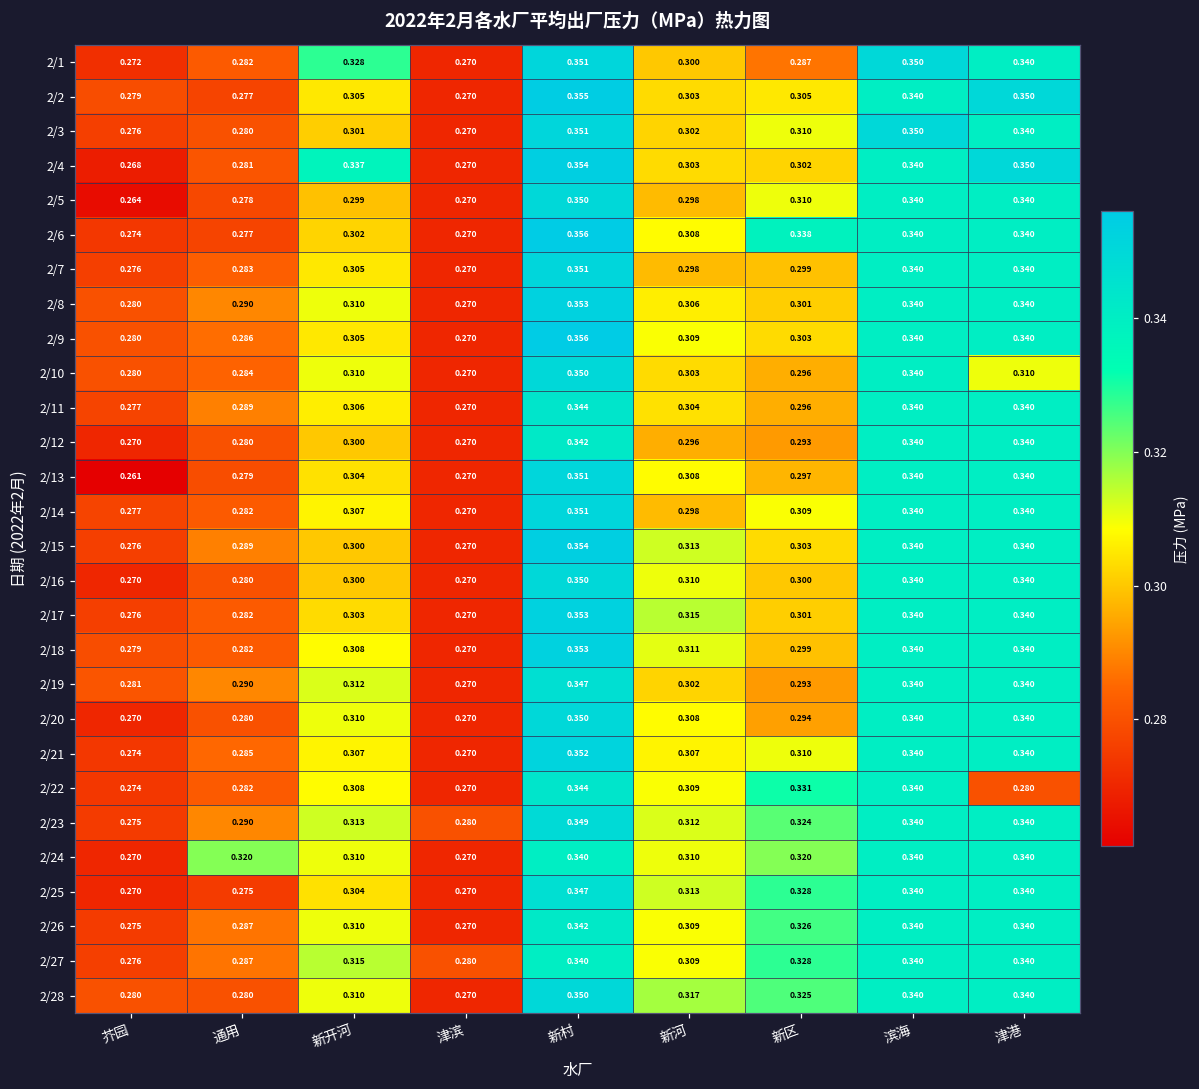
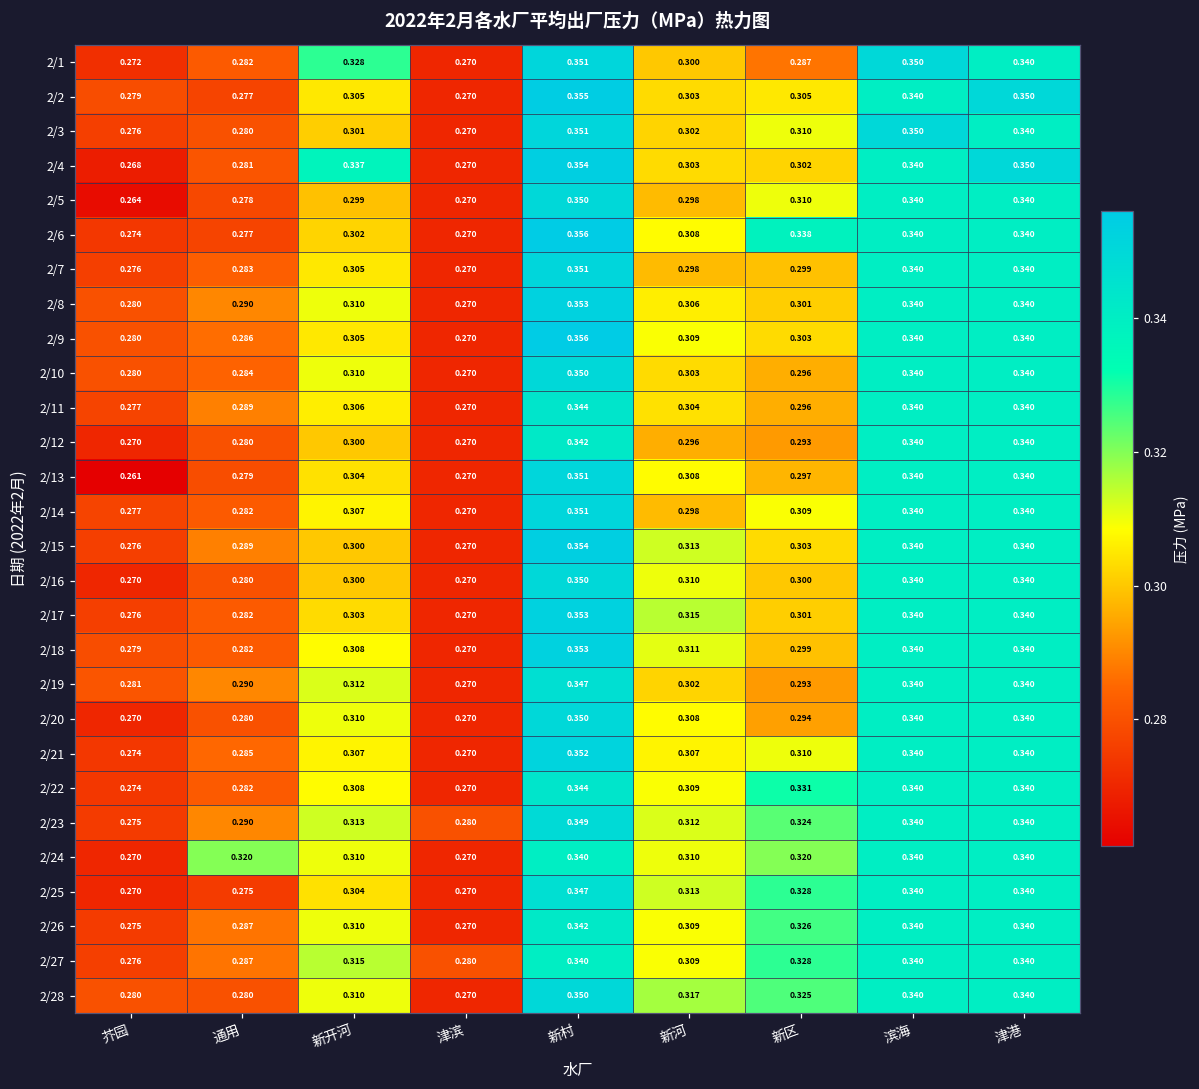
  {
    "2/10": {
      "芥园": 0.280,
      "通用": 0.284,
      "新开河": 0.310,
      "津滨": 0.270,
      "新村": 0.350,
      "新河": 0.303,
      "新区": 0.296,
      "滨海": 0.340,
-     "津港": 0.310
+     "津港": 0.340
    },
    "2/22": {
      "芥园": 0.274,
      "通用": 0.282,
      "新开河": 0.308,
      "津滨": 0.270,
      "新村": 0.344,
      "新河": 0.309,
      "新区": 0.331,
      "滨海": 0.340,
-     "津港": 0.280
+     "津港": 0.340
    }
  }
